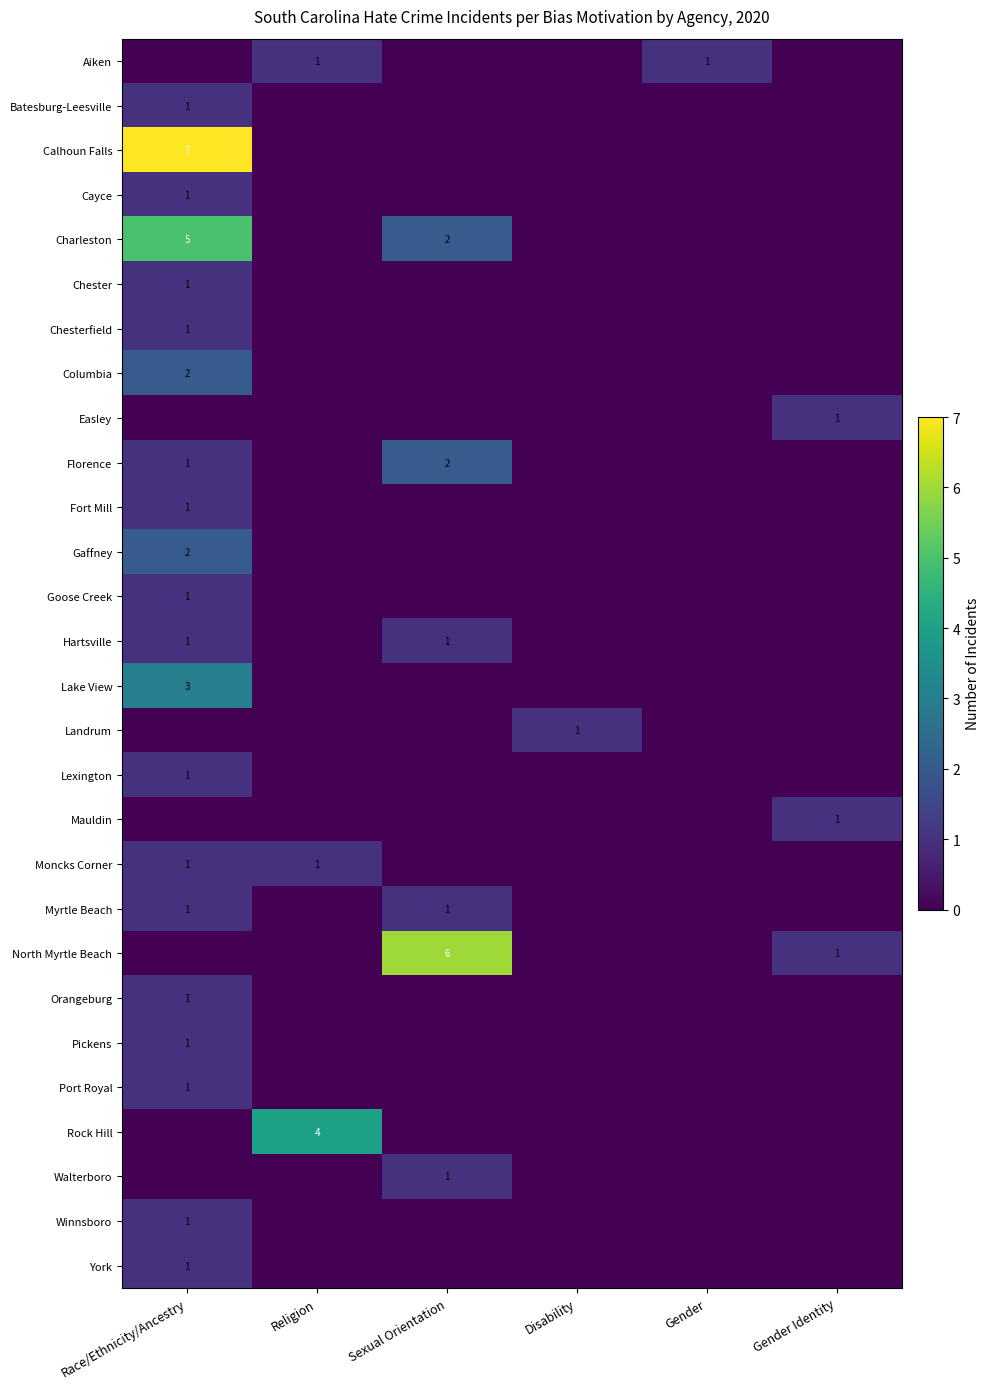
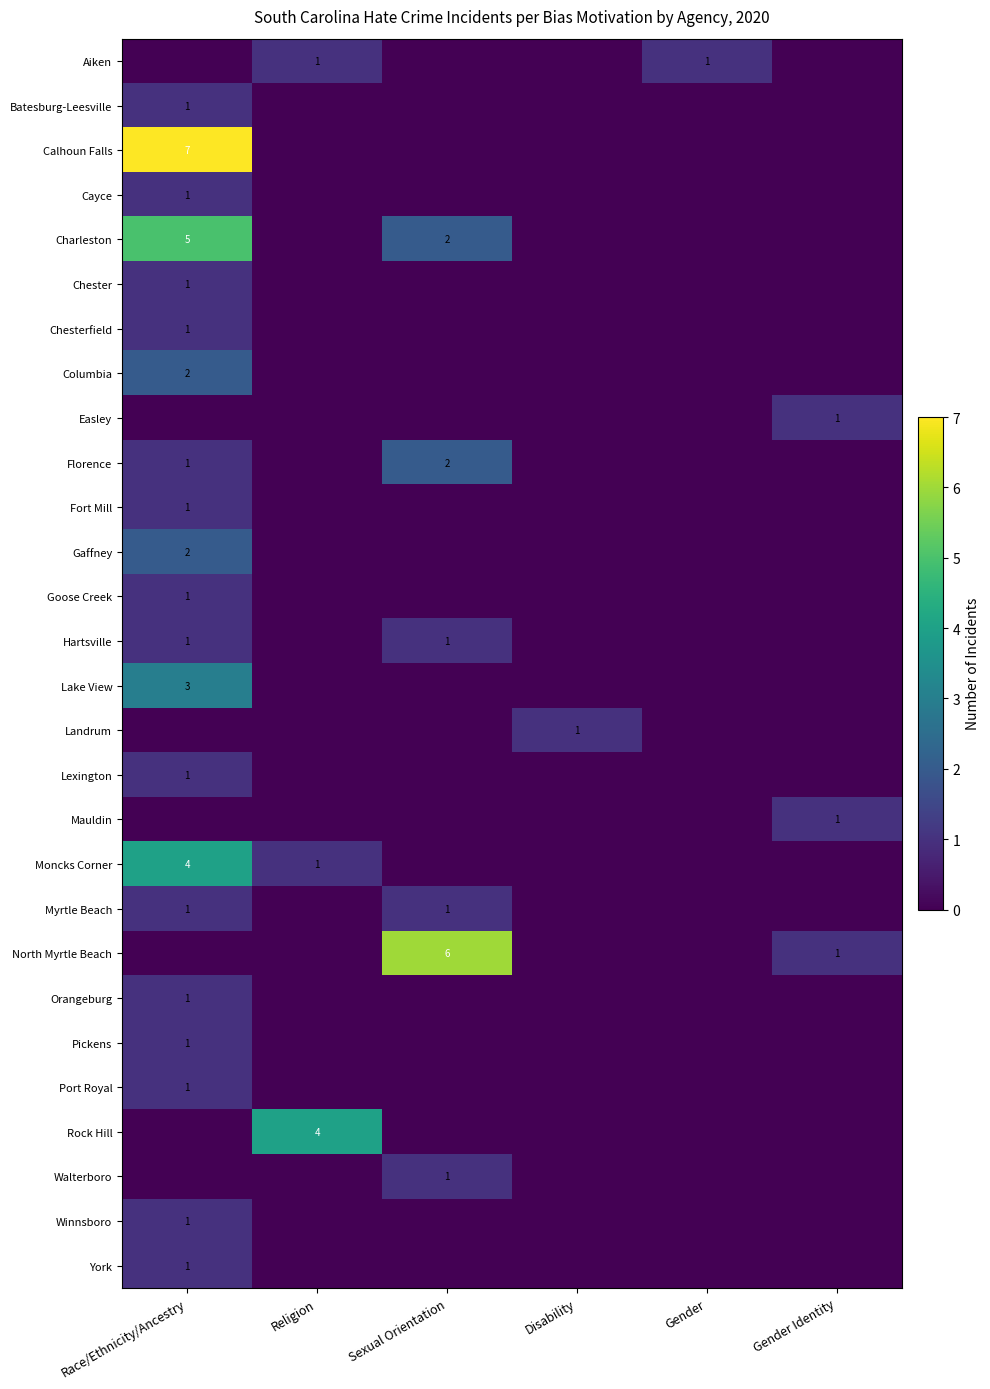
  {
    "Aiken": {
      "Religion": 1,
      "Gender": 1
    },
    "Batesburg-Leesville": {
      "Race/Ethnicity/Ancestry": 1
    },
    "Calhoun Falls": {
      "Race/Ethnicity/Ancestry": 7
    },
    "Cayce": {
      "Race/Ethnicity/Ancestry": 1
    },
    "Charleston": {
      "Race/Ethnicity/Ancestry": 5,
      "Sexual Orientation": 2
    },
    "Chester": {
      "Race/Ethnicity/Ancestry": 1
    },
    "Chesterfield": {
      "Race/Ethnicity/Ancestry": 1
    },
    "Columbia": {
      "Race/Ethnicity/Ancestry": 2
    },
    "Easley": {
      "Gender Identity": 1
    },
    "Florence": {
      "Race/Ethnicity/Ancestry": 1,
      "Sexual Orientation": 2
    },
    "Fort Mill": {
      "Race/Ethnicity/Ancestry": 1
    },
    "Gaffney": {
      "Race/Ethnicity/Ancestry": 2
    },
    "Goose Creek": {
      "Race/Ethnicity/Ancestry": 1
    },
    "Hartsville": {
      "Race/Ethnicity/Ancestry": 1,
      "Sexual Orientation": 1
    },
    "Lake View": {
      "Race/Ethnicity/Ancestry": 3
    },
    "Landrum": {
      "Disability": 1
    },
    "Lexington": {
      "Race/Ethnicity/Ancestry": 1
    },
    "Mauldin": {
      "Gender Identity": 1
    },
    "Moncks Corner": {
-     "Race/Ethnicity/Ancestry": 1,
+     "Race/Ethnicity/Ancestry": 4,
      "Religion": 1
    },
    "Myrtle Beach": {
      "Race/Ethnicity/Ancestry": 1,
      "Sexual Orientation": 1
    },
    "North Myrtle Beach": {
      "Sexual Orientation": 6,
      "Gender Identity": 1
    },
    "Orangeburg": {
      "Race/Ethnicity/Ancestry": 1
    },
    "Pickens": {
      "Race/Ethnicity/Ancestry": 1
    },
    "Port Royal": {
      "Race/Ethnicity/Ancestry": 1
    },
    "Rock Hill": {
      "Religion": 4
    },
    "Walterboro": {
      "Sexual Orientation": 1
    },
    "Winnsboro": {
      "Race/Ethnicity/Ancestry": 1
    },
    "York": {
      "Race/Ethnicity/Ancestry": 1
    }
  }
